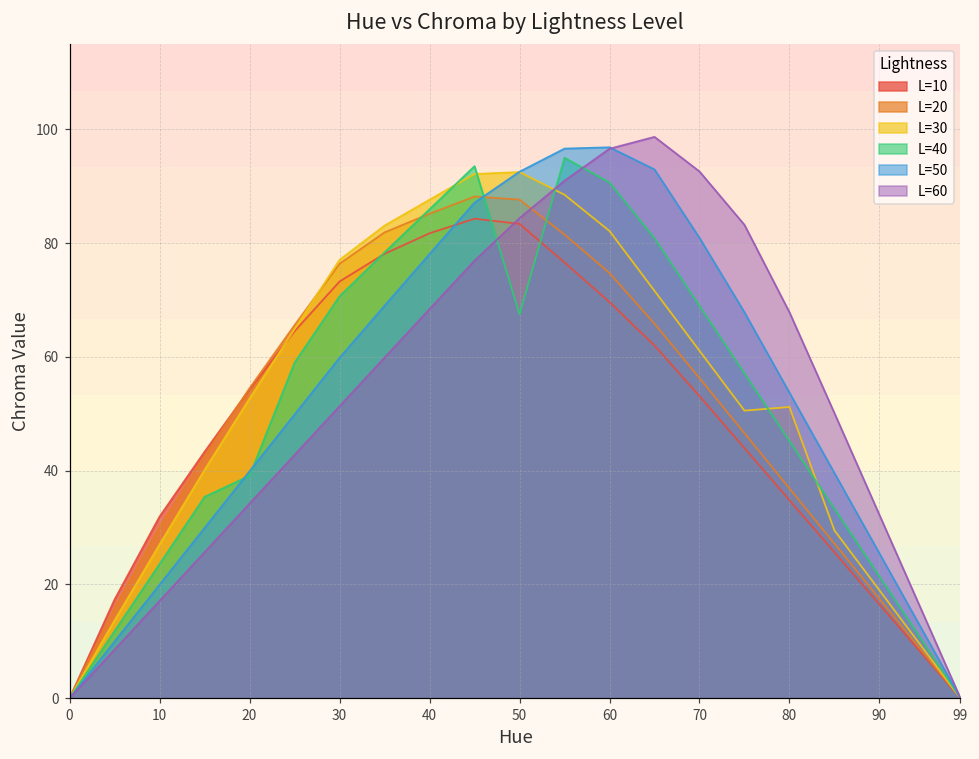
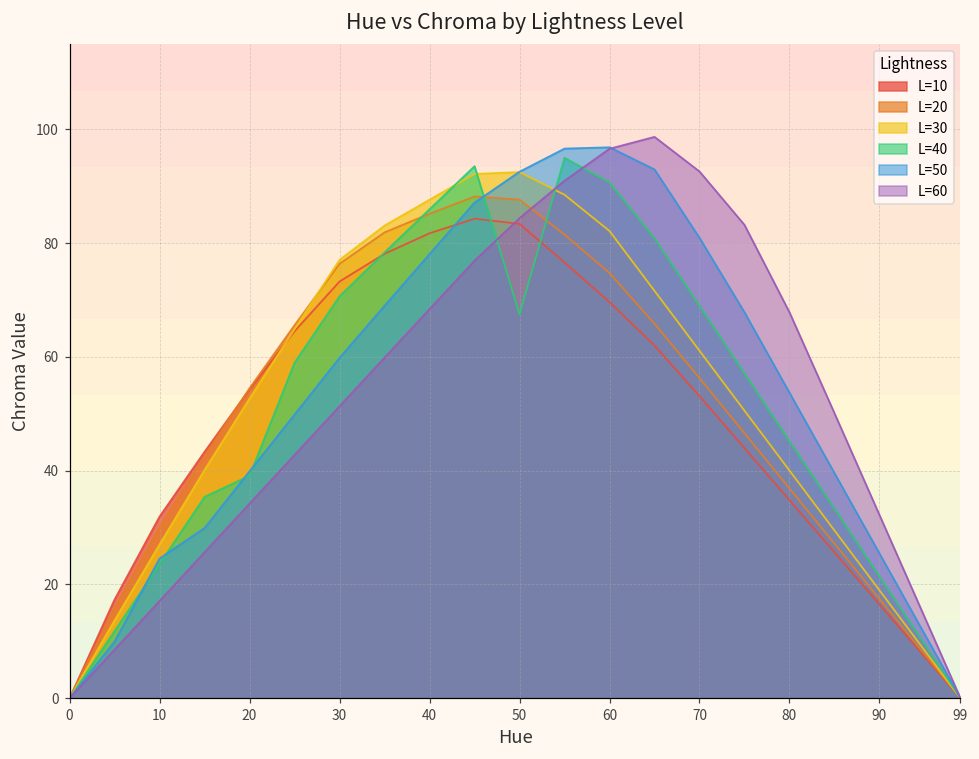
  {
    "L=30": {
      "10": 27,
      "20": 53,
      "30": 77,
      "40": 88,
      "60": 82,
      "70": 61,
-     "80": 51,
+     "80": 40,
      "90": 19
    },
    "L=40": {
      "10": 24,
      "20": 39,
      "30": 71,
      "40": 86,
      "50": 67,
      "60": 91,
      "70": 69,
      "80": 45,
      "90": 21
    },
    "L=50": {
-     "10": 20,
+     "10": 25,
      "20": 40,
      "30": 60,
      "40": 78,
      "70": 81,
      "80": 54,
      "90": 25
    },
    "L=60": {
      "10": 17,
      "20": 34,
      "30": 51,
      "40": 68,
      "50": 84,
      "70": 93,
      "80": 68,
      "90": 32
    }
  }
